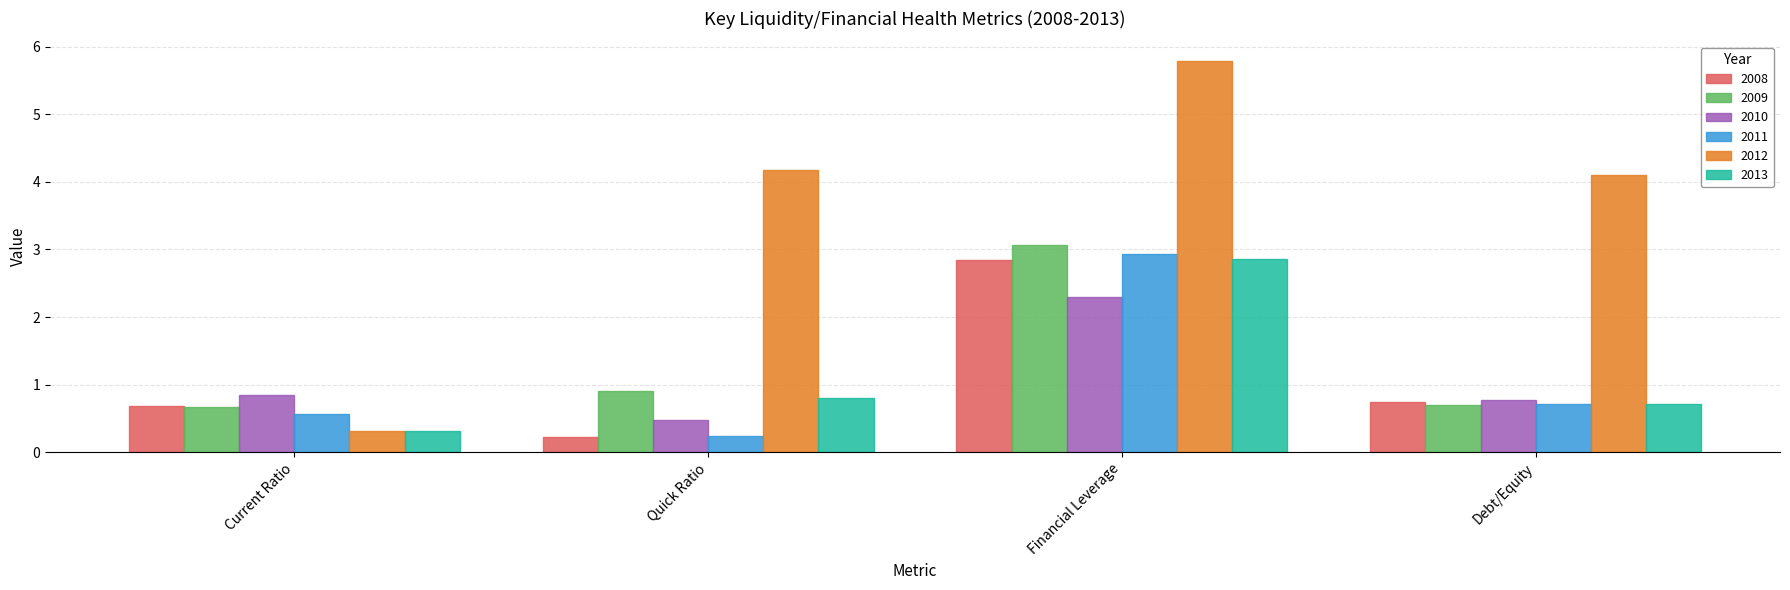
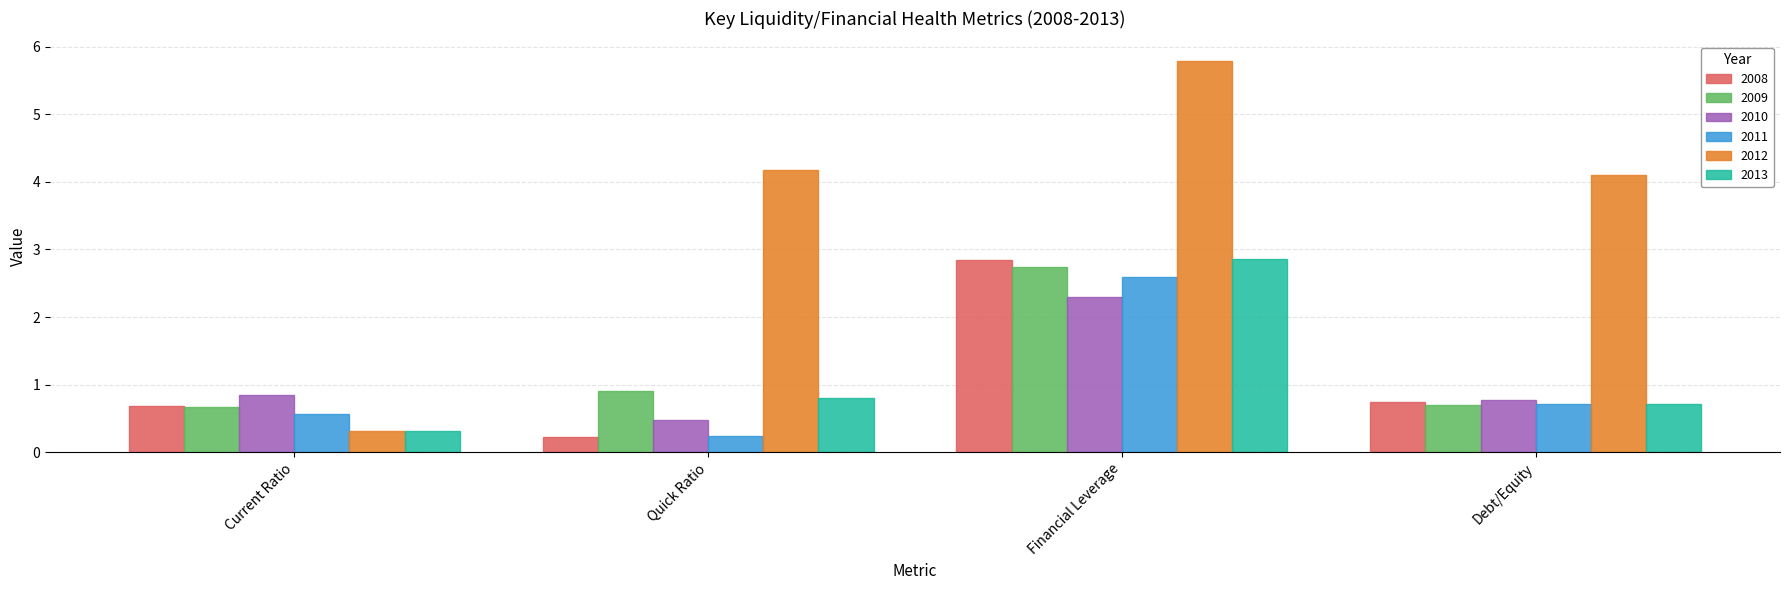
  {
    "2008": {
      "Current Ratio": 0.7,
      "Quick Ratio": 0.2,
      "Financial Leverage": 2.8,
      "Debt/Equity": 0.7
    },
    "2009": {
      "Current Ratio": 0.7,
      "Quick Ratio": 0.9,
-     "Financial Leverage": 3.1,
+     "Financial Leverage": 2.7,
      "Debt/Equity": 0.7
    },
    "2010": {
      "Current Ratio": 0.9,
      "Quick Ratio": 0.5,
      "Financial Leverage": 2.3,
      "Debt/Equity": 0.8
    },
    "2011": {
      "Current Ratio": 0.6,
      "Quick Ratio": 0.2,
-     "Financial Leverage": 2.9,
+     "Financial Leverage": 2.6,
      "Debt/Equity": 0.7
    },
    "2012": {
      "Current Ratio": 0.3,
      "Quick Ratio": 4.2,
      "Financial Leverage": 5.8,
      "Debt/Equity": 4.1
    },
    "2013": {
      "Current Ratio": 0.3,
      "Quick Ratio": 0.8,
      "Financial Leverage": 2.9,
      "Debt/Equity": 0.7
    }
  }
